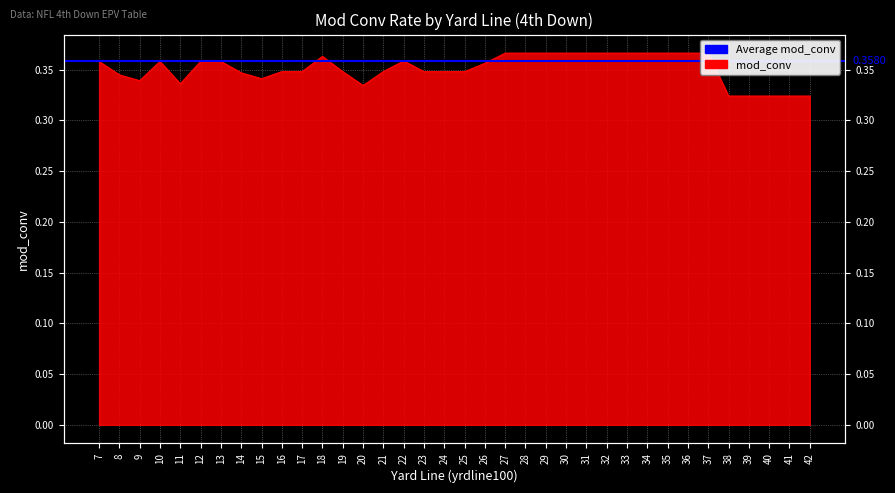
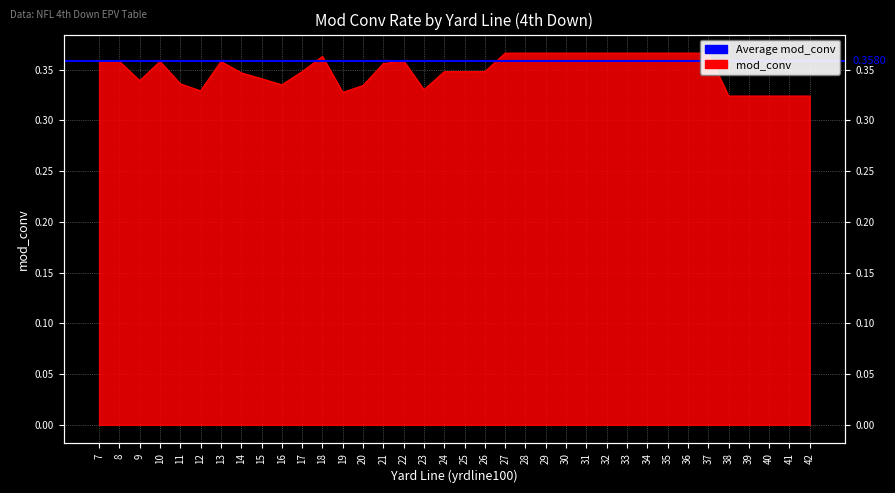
  {
    "7": 0.358,
-   "8": 0.345,
+   "8": 0.358,
    "9": 0.339,
    "10": 0.358,
    "11": 0.336,
-   "12": 0.358,
+   "12": 0.329,
    "13": 0.358,
    "14": 0.347,
    "15": 0.341,
-   "16": 0.348,
+   "16": 0.335,
    "17": 0.348,
    "18": 0.363,
-   "19": 0.348,
+   "19": 0.328,
    "20": 0.334,
-   "21": 0.348,
+   "21": 0.356,
    "22": 0.359,
-   "23": 0.348,
+   "23": 0.330,
    "24": 0.348,
    "25": 0.348,
-   "26": 0.356,
+   "26": 0.348,
    "27": 0.366,
    "28": 0.366,
    "29": 0.366,
    "30": 0.366,
    "31": 0.366,
    "32": 0.366,
    "33": 0.366,
    "34": 0.366,
    "35": 0.366,
    "36": 0.366,
    "38": 0.324,
    "39": 0.324,
    "40": 0.324,
    "41": 0.324,
    "42": 0.324
  }
